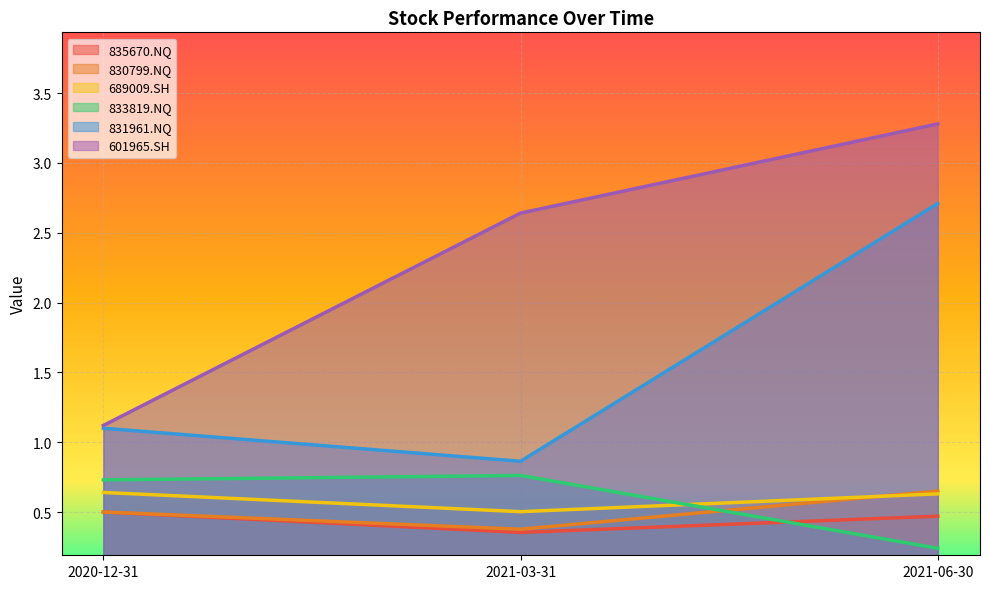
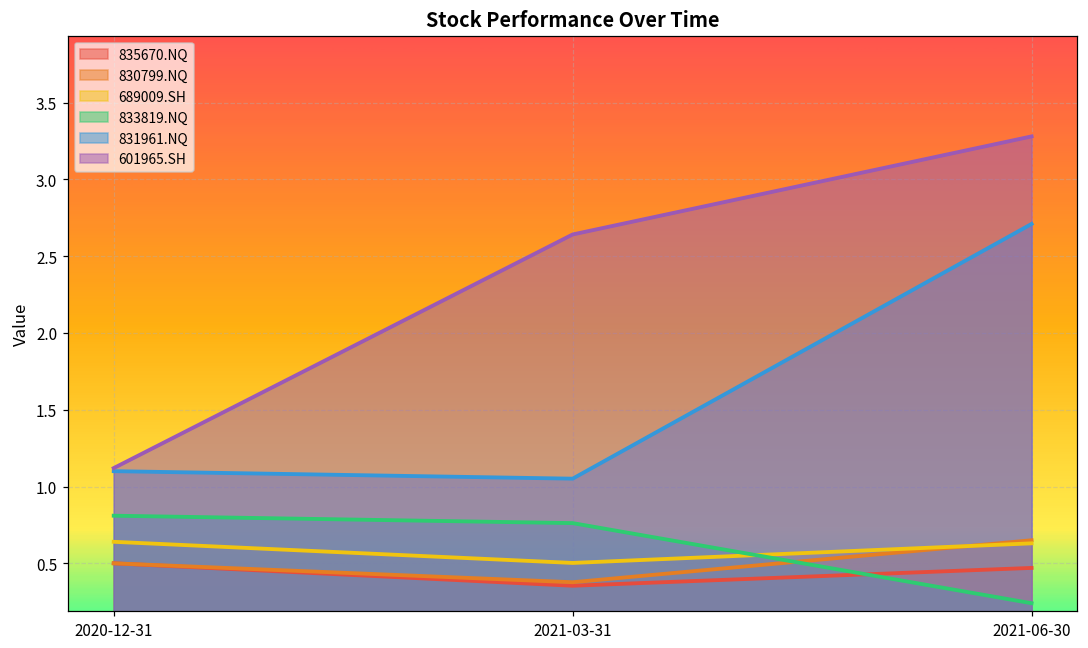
  {
    "833819.NQ": {
-     "2020-12-31": 0.73,
+     "2020-12-31": 0.81,
      "2021-03-31": 0.76,
      "2021-06-30": 0.24
    },
    "831961.NQ": {
      "2020-12-31": 1.10,
-     "2021-03-31": 0.86,
+     "2021-03-31": 1.05,
      "2021-06-30": 2.71
    },
    "601965.SH": {
      "2020-12-31": 1.12,
      "2021-03-31": 2.64,
      "2021-06-30": 3.28
    }
  }
